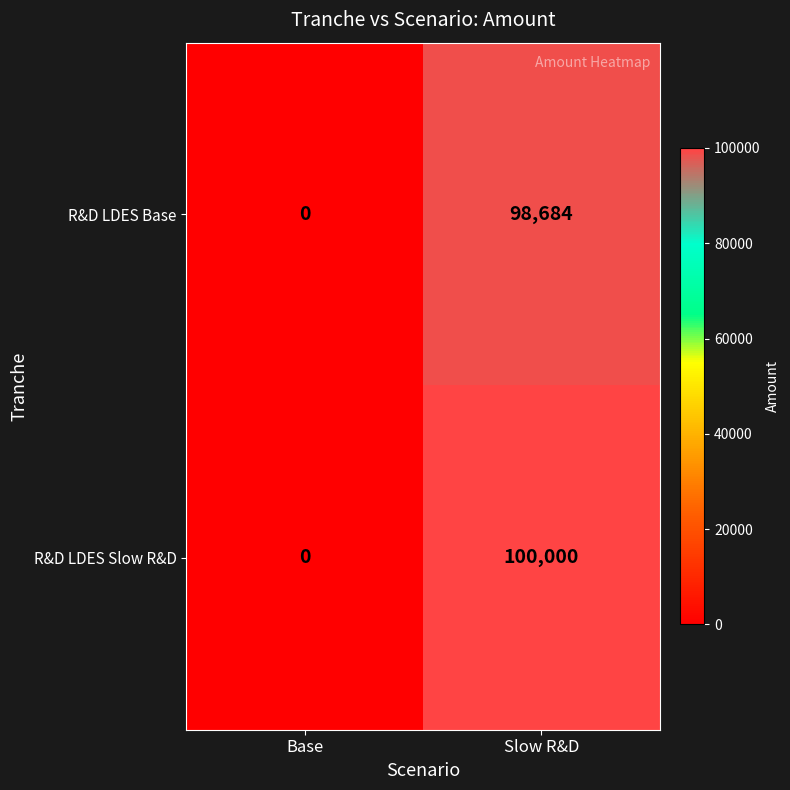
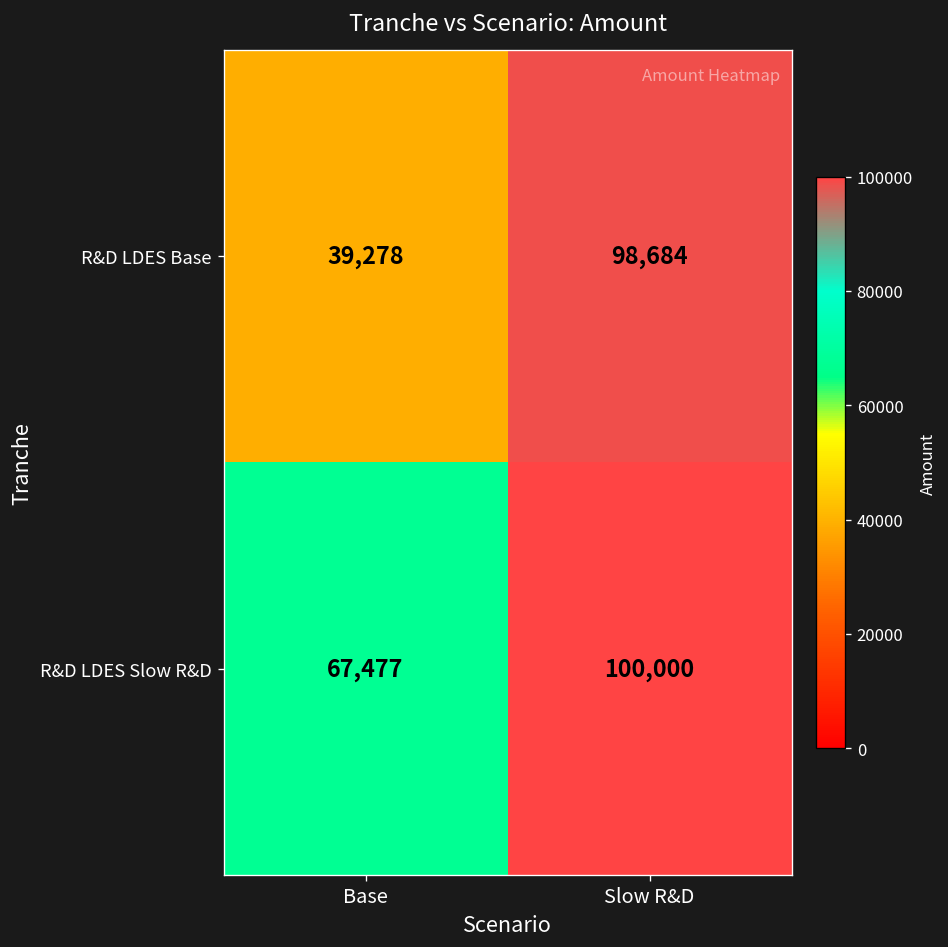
  {
    "R&D LDES Base": {
-     "Base": "0"
+     "Base": "39,278"
    },
    "R&D LDES Slow R&D": {
-     "Base": "0",
+     "Base": "67,477",
      "Slow R&D": "100,000"
    }
  }
